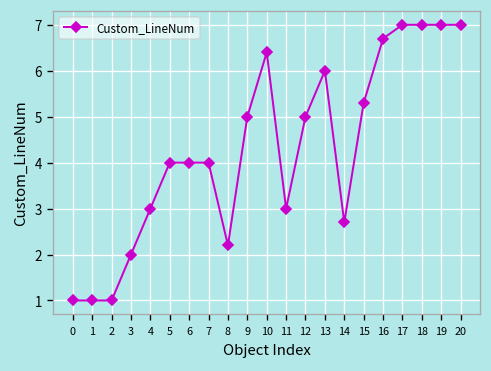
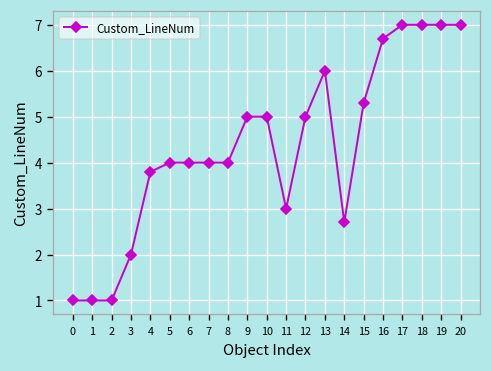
  {
    "0": 1.0,
    "1": 1.0,
    "2": 1.0,
    "3": 2.0,
-   "4": 3.0,
+   "4": 3.8,
    "5": 4.0,
    "6": 4.0,
    "7": 4.0,
-   "8": 2.2,
+   "8": 4.0,
    "9": 5.0,
-   "10": 6.4,
+   "10": 5.0,
    "11": 3.0,
    "12": 5.0,
    "13": 6.0,
    "14": 2.7,
    "15": 5.3,
    "16": 6.7,
    "17": 7.0,
    "18": 7.0,
    "19": 7.0,
    "20": 7.0
  }
